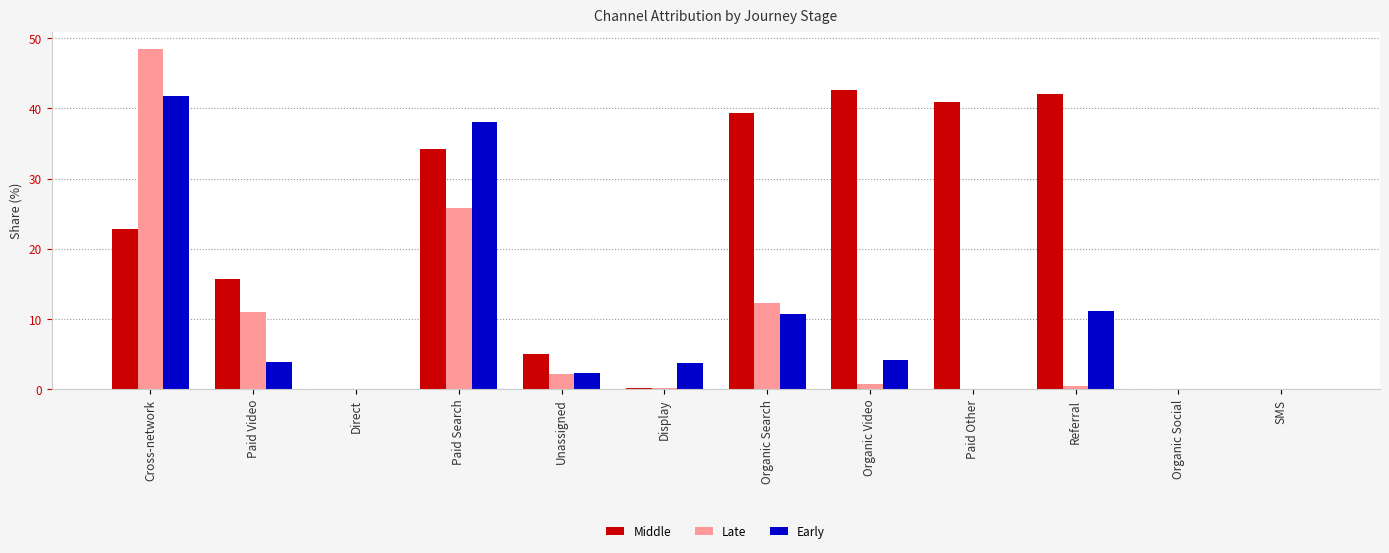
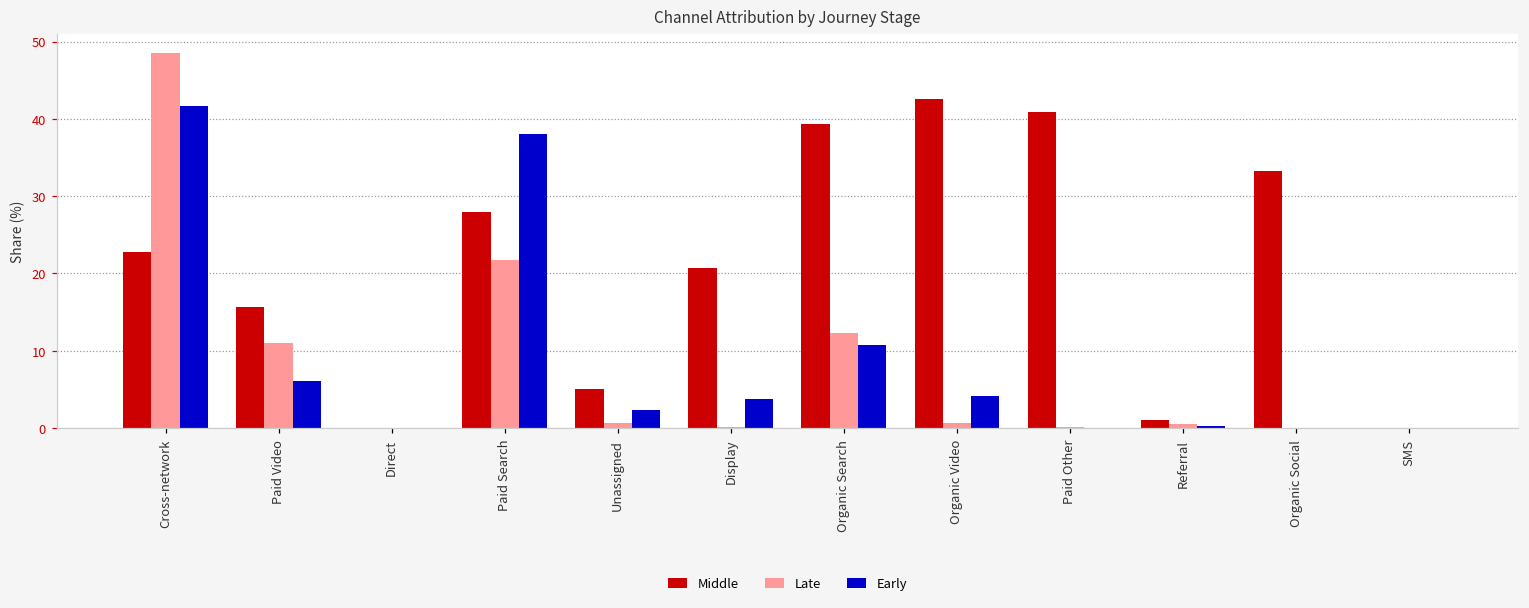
  {
    "Middle": {
      "Cross-network": 23,
      "Paid Video": 16,
      "Direct": 0,
-     "Paid Search": 34,
+     "Paid Search": 28,
      "Unassigned": 5,
-     "Display": 0,
+     "Display": 21,
      "Organic Search": 39,
      "Organic Video": 43,
      "Paid Other": 41,
-     "Referral": 42,
-     "Organic Social": 0,
+     "Referral": 1,
+     "Organic Social": 33,
      "SMS": 0
    },
    "Late": {
      "Cross-network": 49,
      "Paid Video": 11,
      "Direct": 0,
-     "Paid Search": 26,
-     "Unassigned": 2,
+     "Paid Search": 22,
+     "Unassigned": 1,
      "Organic Search": 12,
      "Organic Video": 1,
      "Referral": 1,
      "Organic Social": 0,
      "SMS": 0
    },
    "Early": {
      "Cross-network": 42,
-     "Paid Video": 4,
+     "Paid Video": 6,
      "Direct": 0,
      "Paid Search": 38,
      "Unassigned": 2,
      "Display": 4,
      "Organic Search": 11,
      "Organic Video": 4,
      "Paid Other": 0,
-     "Referral": 11,
+     "Referral": 0,
      "Organic Social": 0,
      "SMS": 0
    }
  }
